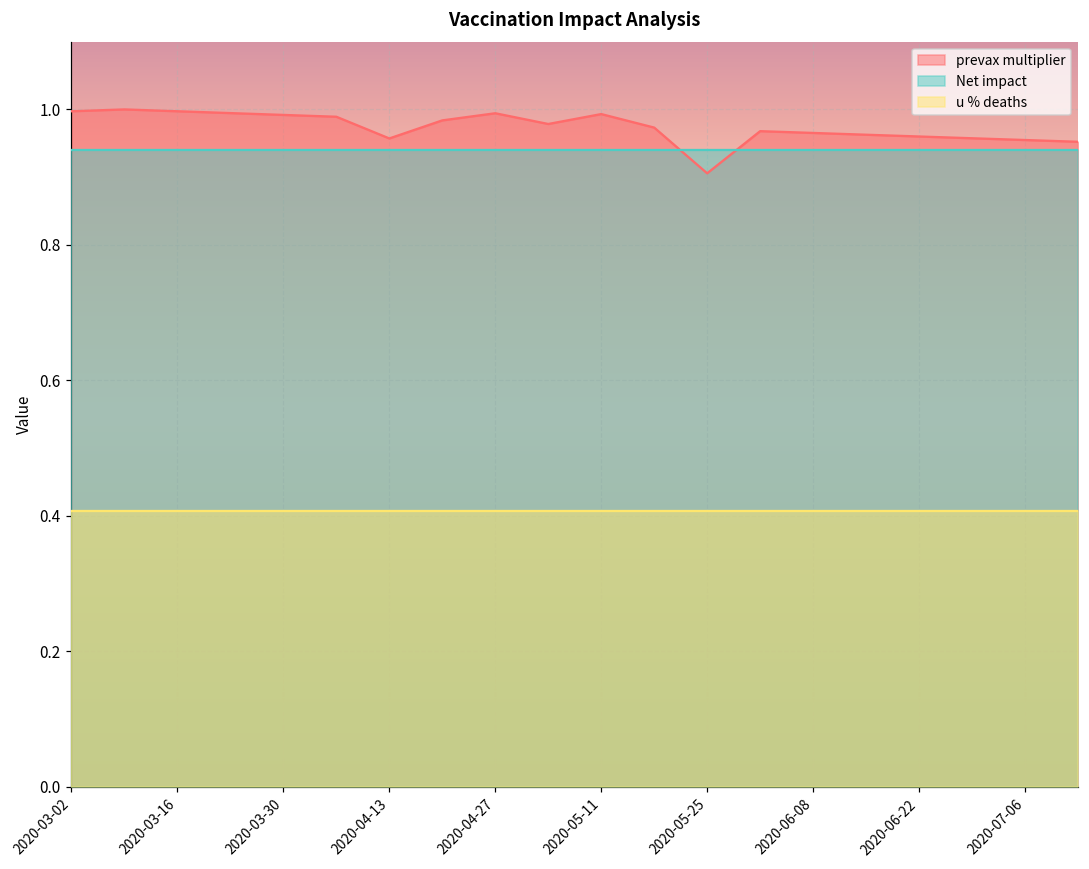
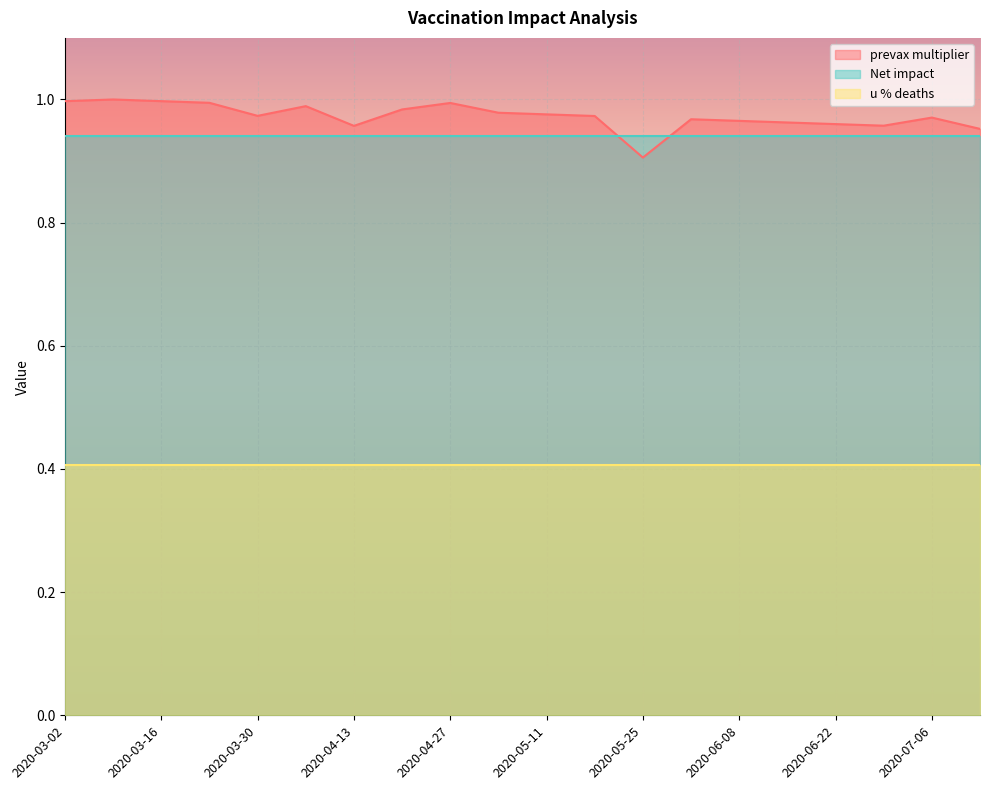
  {
    "prevax multiplier": {
      "2020-03-02": 1.00,
      "2020-03-16": 1.00,
-     "2020-03-30": 0.99,
+     "2020-03-30": 0.97,
      "2020-04-13": 0.96,
      "2020-04-27": 0.99,
-     "2020-05-11": 0.99,
+     "2020-05-11": 0.98,
      "2020-05-25": 0.91,
      "2020-06-08": 0.97,
      "2020-06-22": 0.96,
-     "2020-07-06": 0.95
+     "2020-07-06": 0.97
    },
    "Net impact": {
      "2020-03-02": 0.94,
      "2020-03-16": 0.94,
      "2020-03-30": 0.94,
      "2020-04-13": 0.94,
      "2020-04-27": 0.94,
      "2020-05-11": 0.94,
      "2020-05-25": 0.94,
      "2020-06-08": 0.94,
      "2020-06-22": 0.94,
      "2020-07-06": 0.94
    },
    "u % deaths": {
      "2020-03-02": 0.41,
      "2020-03-16": 0.41,
      "2020-03-30": 0.41,
      "2020-04-13": 0.41,
      "2020-04-27": 0.41,
      "2020-05-11": 0.41,
      "2020-05-25": 0.41,
      "2020-06-08": 0.41,
      "2020-06-22": 0.41,
      "2020-07-06": 0.41
    }
  }
